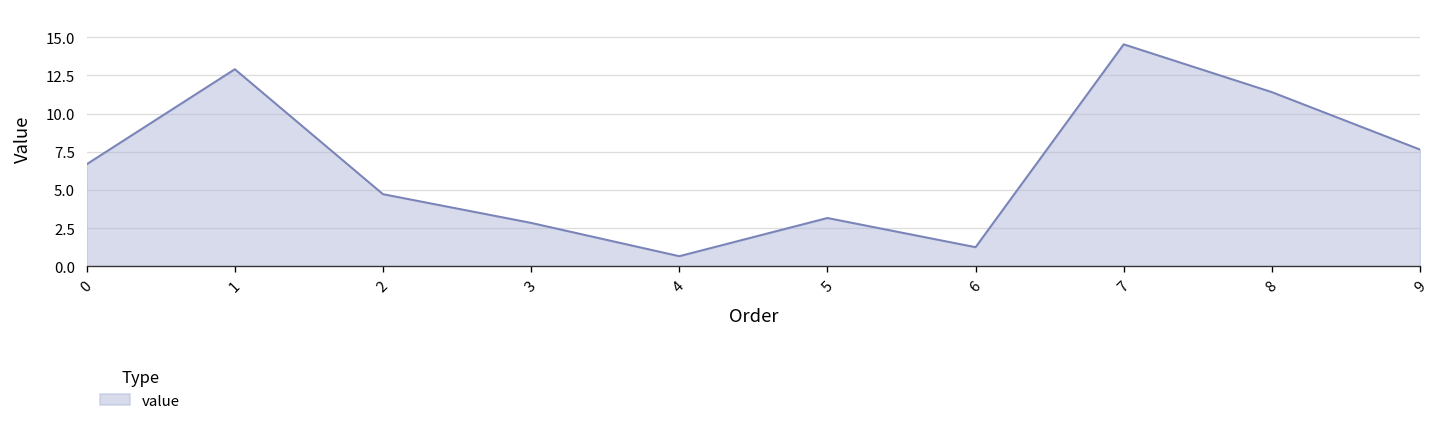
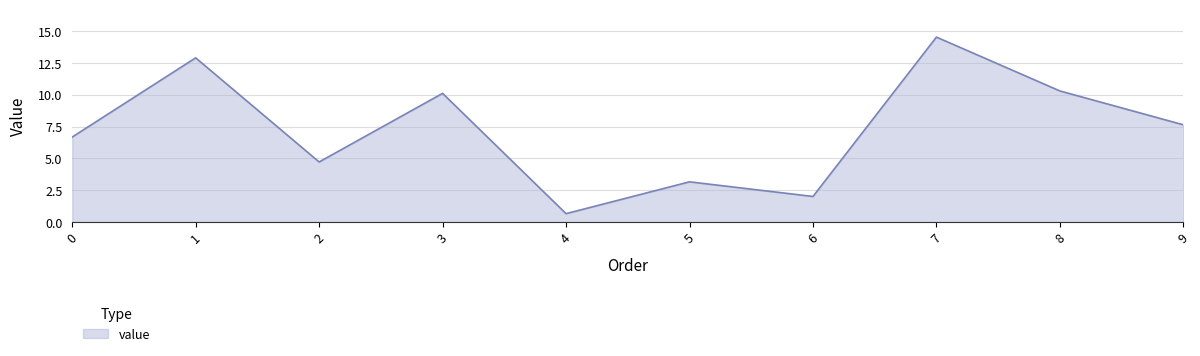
  {
    "0": 6.7,
    "1": 12.9,
    "2": 4.7,
-   "3": 2.8,
+   "3": 10.1,
    "4": 0.7,
    "5": 3.2,
-   "6": 1.3,
+   "6": 2.0,
    "7": 14.5,
-   "8": 11.4,
+   "8": 10.3,
    "9": 7.6
  }
